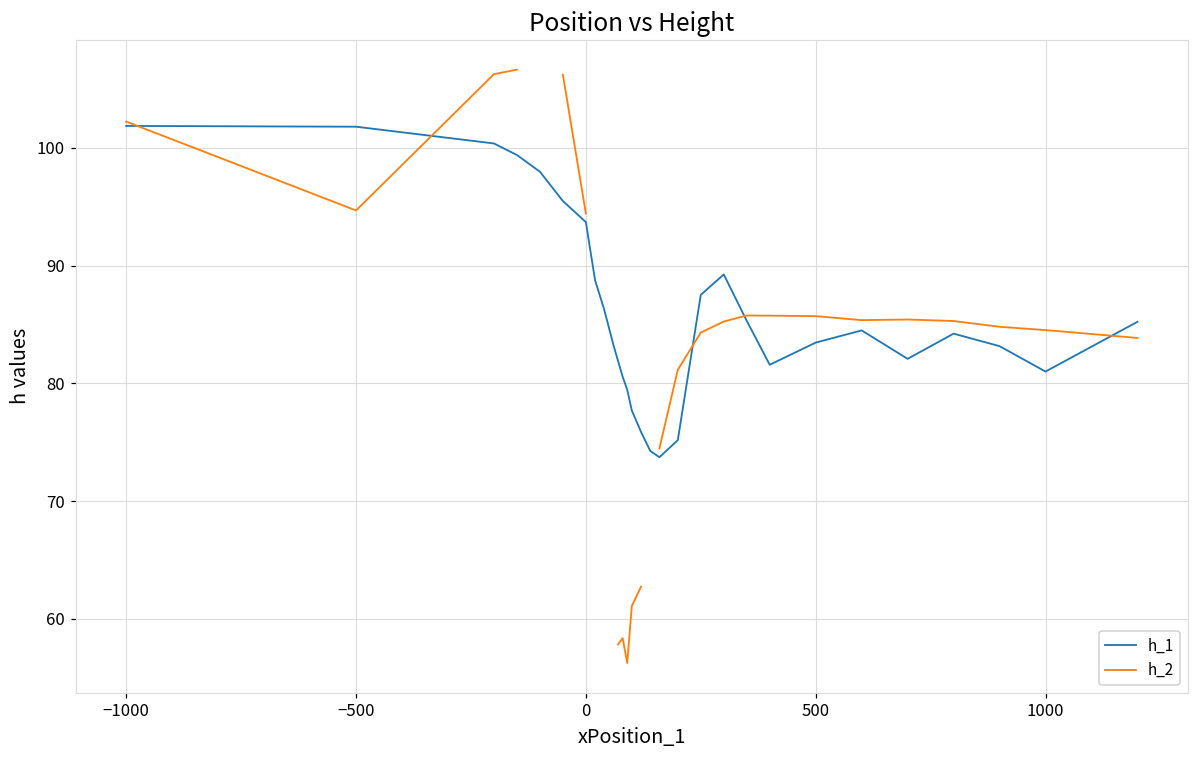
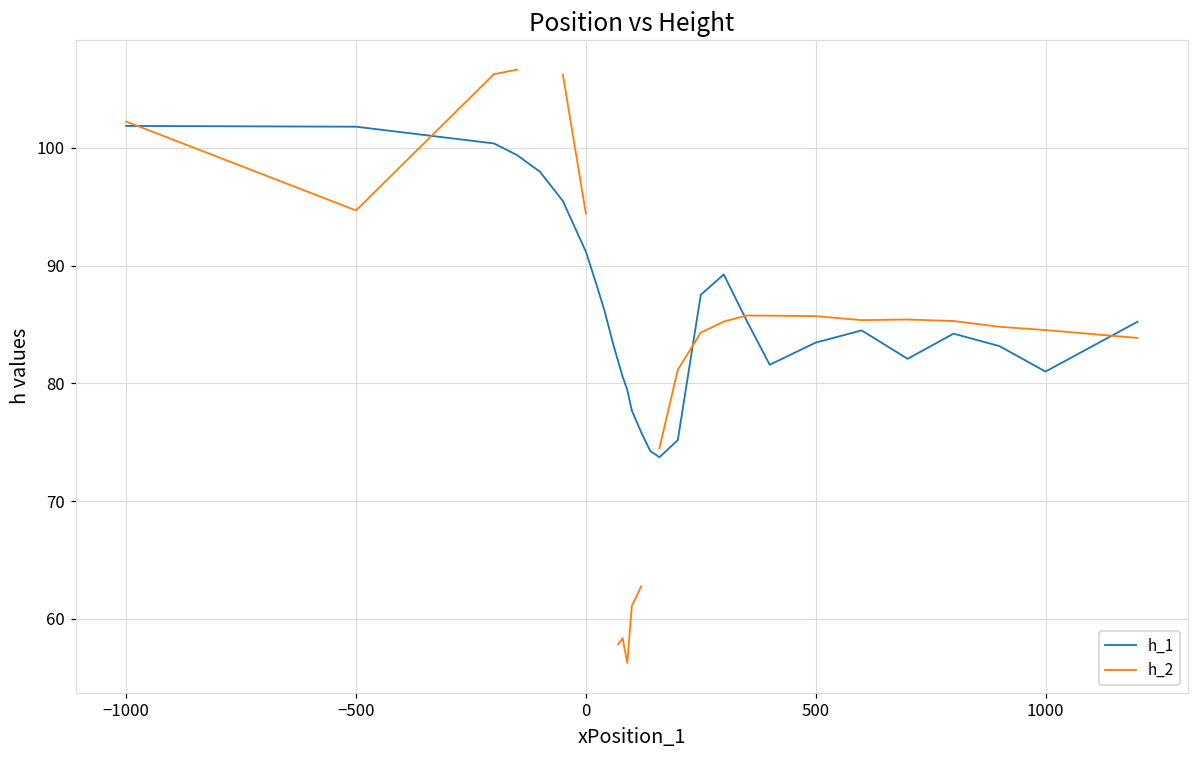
  {
    "h_1": {
      "−1000": 101.9,
      "−500": 101.8,
-     "0": 93.7,
+     "0": 91.2,
      "500": 83.5,
      "1000": 81.0
    },
    "h_2": {
      "−1000": 102.2,
      "−500": 94.7,
      "0": 94.4,
      "500": 85.7,
      "1000": 84.5
    }
  }
